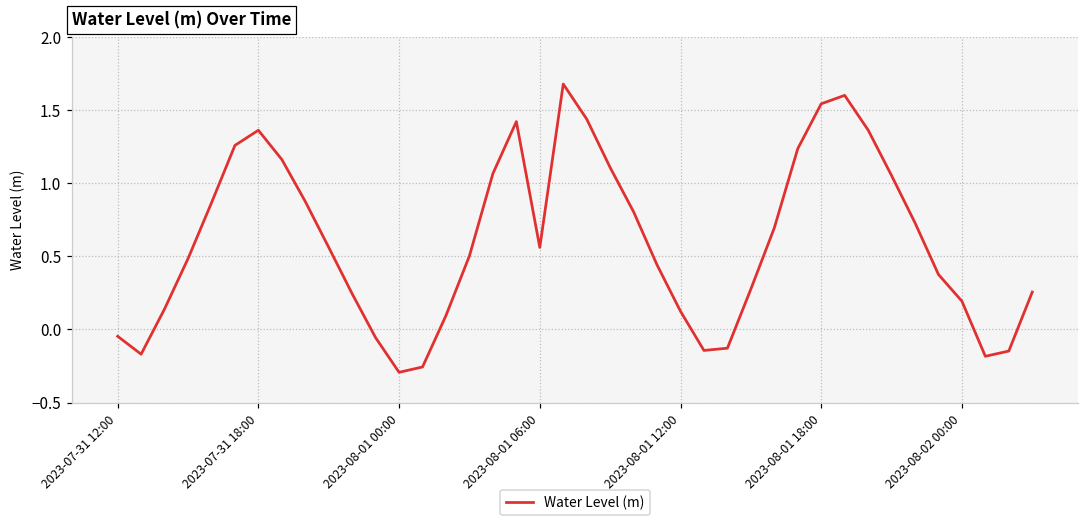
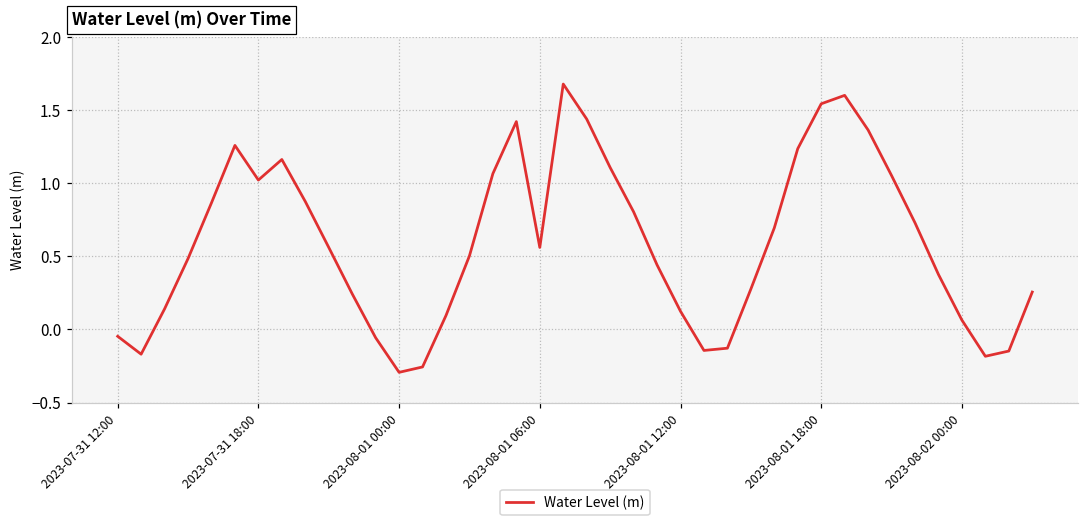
  {
    "2023-07-31 12:00": -0.05,
-   "2023-07-31 18:00": 1.36,
+   "2023-07-31 18:00": 1.02,
    "2023-08-01 00:00": -0.29,
    "2023-08-01 06:00": 0.56,
    "2023-08-01 12:00": 0.12,
    "2023-08-01 18:00": 1.55,
-   "2023-08-02 00:00": 0.19
+   "2023-08-02 00:00": 0.06
  }
